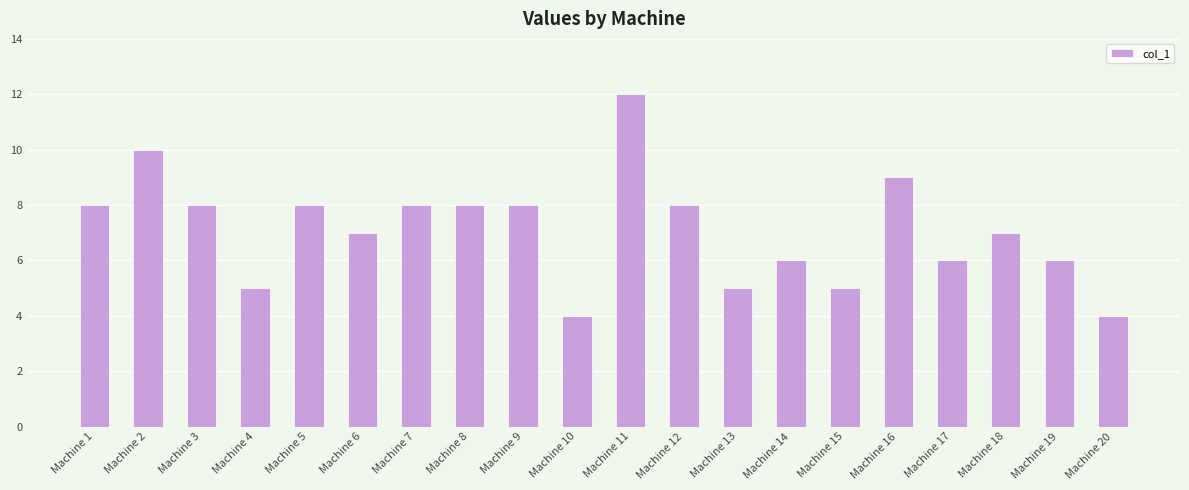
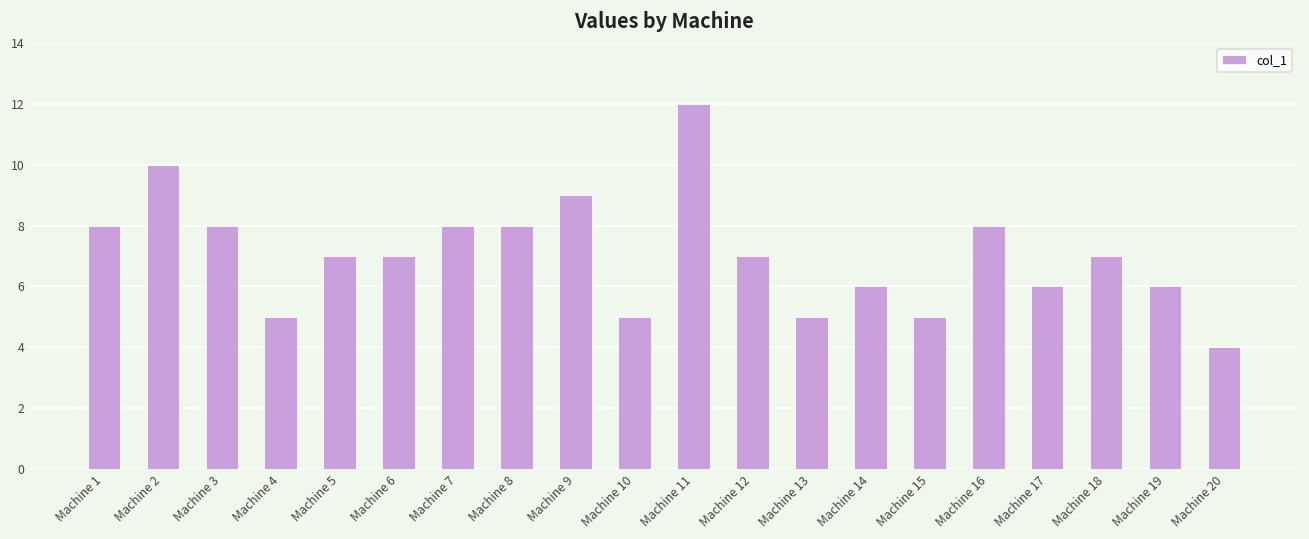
  {
    "Machine 1": 8,
    "Machine 2": 10,
    "Machine 3": 8,
    "Machine 4": 5,
-   "Machine 5": 8,
+   "Machine 5": 7,
    "Machine 6": 7,
    "Machine 7": 8,
    "Machine 8": 8,
-   "Machine 9": 8,
-   "Machine 10": 4,
+   "Machine 9": 9,
+   "Machine 10": 5,
    "Machine 11": 12,
-   "Machine 12": 8,
+   "Machine 12": 7,
    "Machine 13": 5,
    "Machine 14": 6,
    "Machine 15": 5,
-   "Machine 16": 9,
+   "Machine 16": 8,
    "Machine 17": 6,
    "Machine 18": 7,
    "Machine 19": 6,
    "Machine 20": 4
  }
